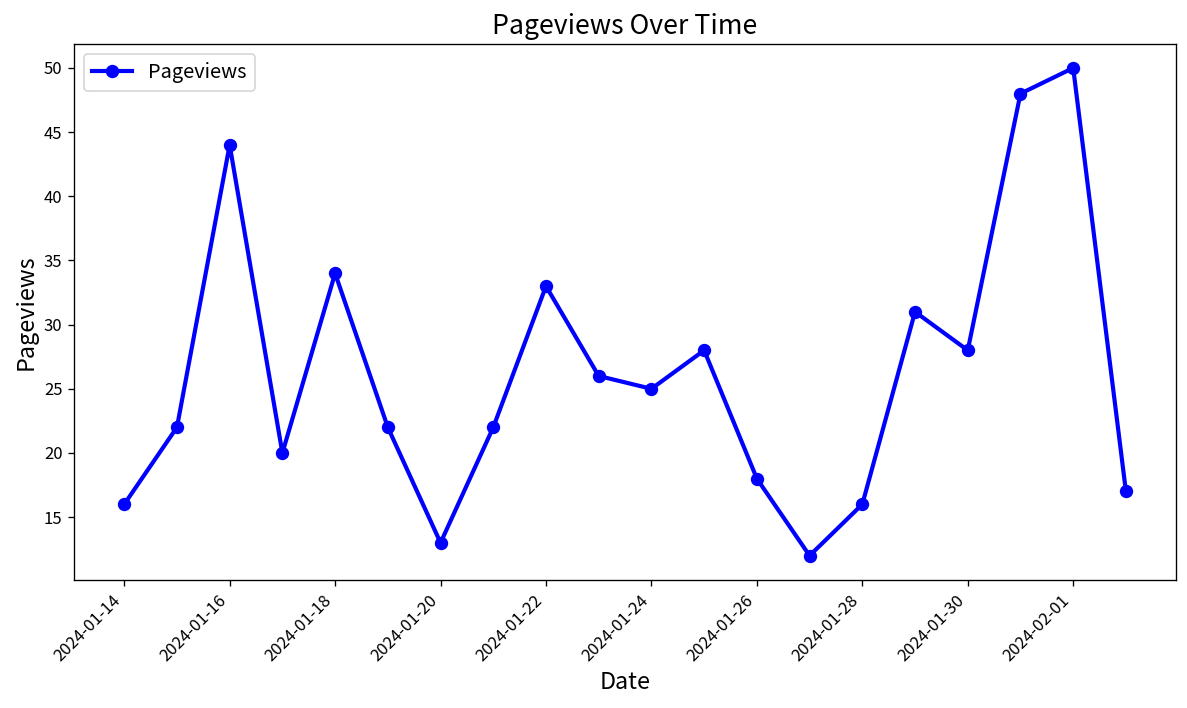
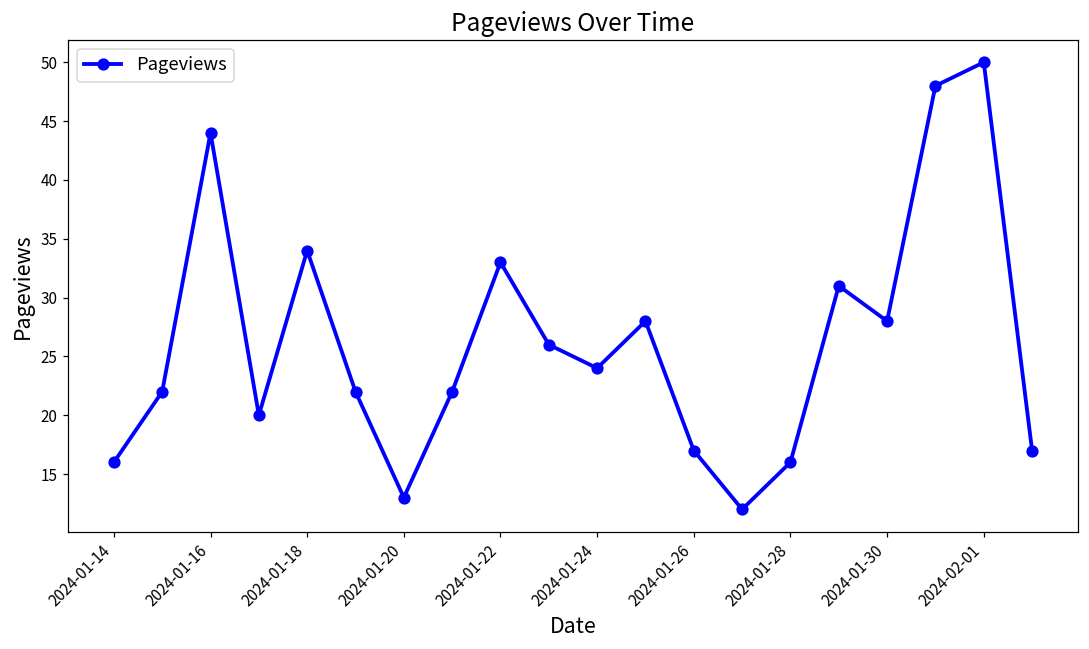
  {
    "2024-01-14": 16,
    "2024-01-16": 44,
    "2024-01-18": 34,
    "2024-01-20": 13,
    "2024-01-22": 33,
-   "2024-01-24": 25,
-   "2024-01-26": 18,
+   "2024-01-24": 24,
+   "2024-01-26": 17,
    "2024-01-28": 16,
    "2024-01-30": 28,
    "2024-02-01": 50
  }
